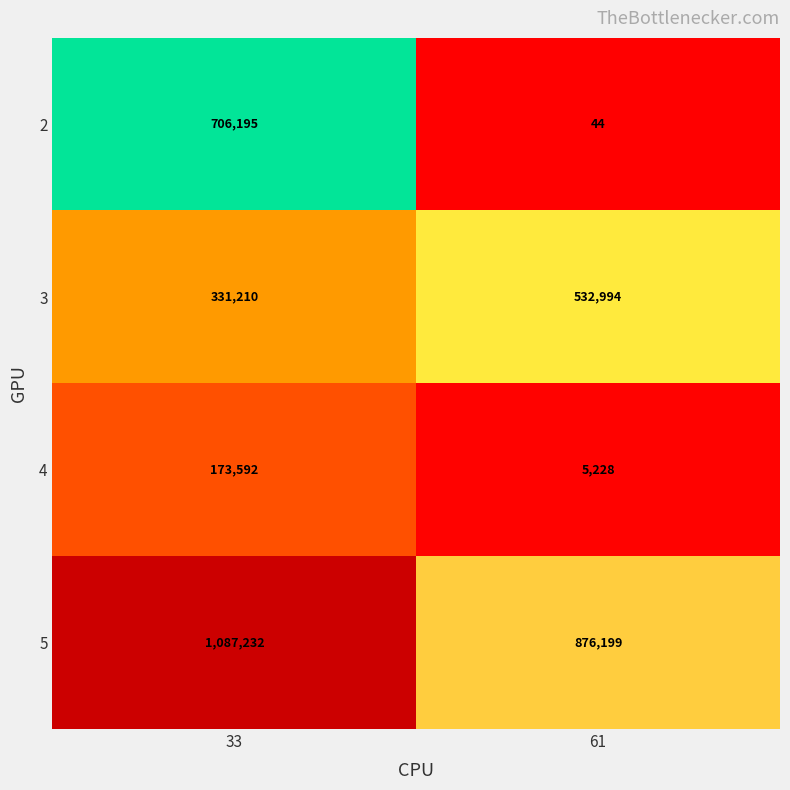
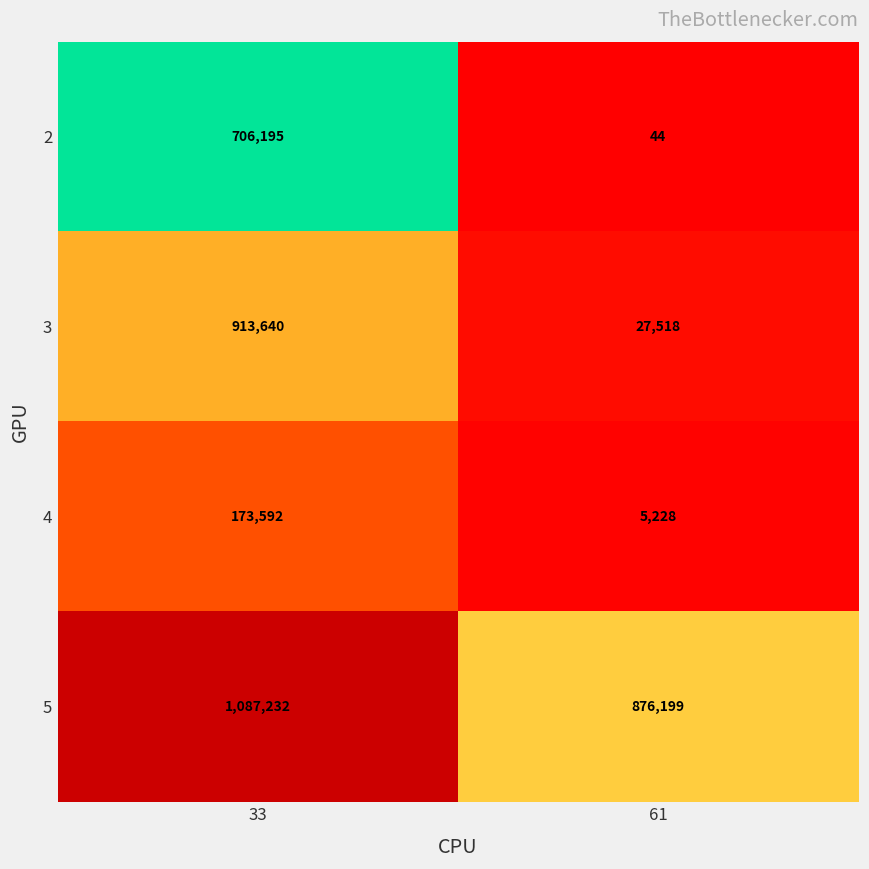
  {
    "2": {
      "33": "706,195",
      "61": "44"
    },
    "3": {
-     "33": "331,210",
-     "61": "532,994"
+     "33": "913,640",
+     "61": "27,518"
    },
    "4": {
      "33": "173,592",
      "61": "5,228"
    },
    "5": {
      "33": "1,087,232",
      "61": "876,199"
    }
  }
